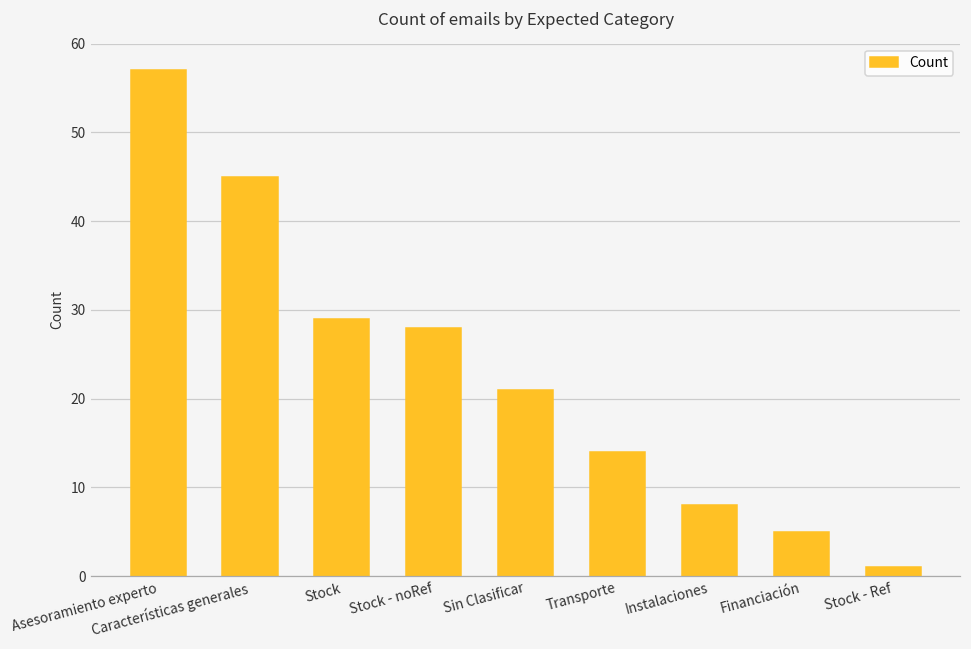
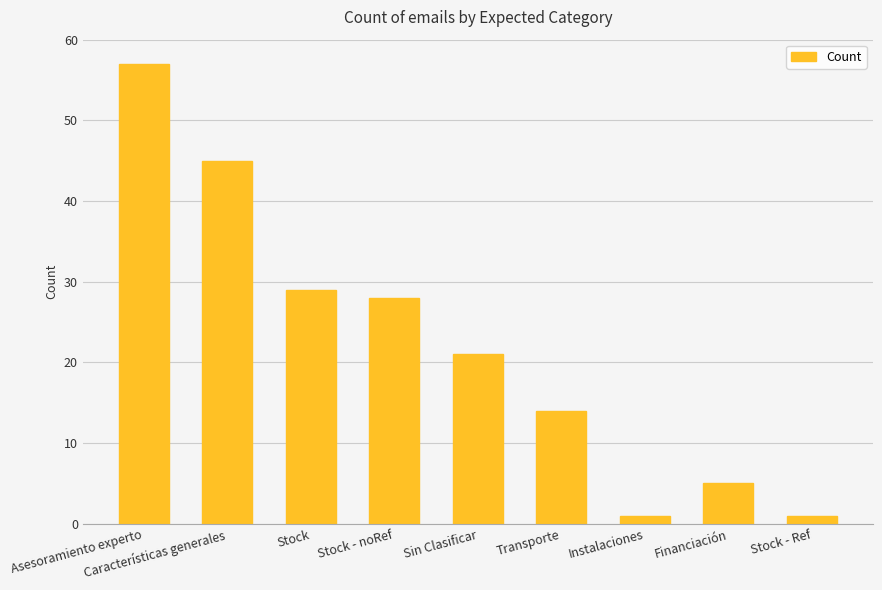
  {
    "Asesoramiento experto": 57,
    "Características generales": 45,
    "Stock": 29,
    "Stock - noRef": 28,
    "Sin Clasificar": 21,
    "Transporte": 14,
-   "Instalaciones": 8,
+   "Instalaciones": 1,
    "Financiación": 5,
    "Stock - Ref": 1
  }
